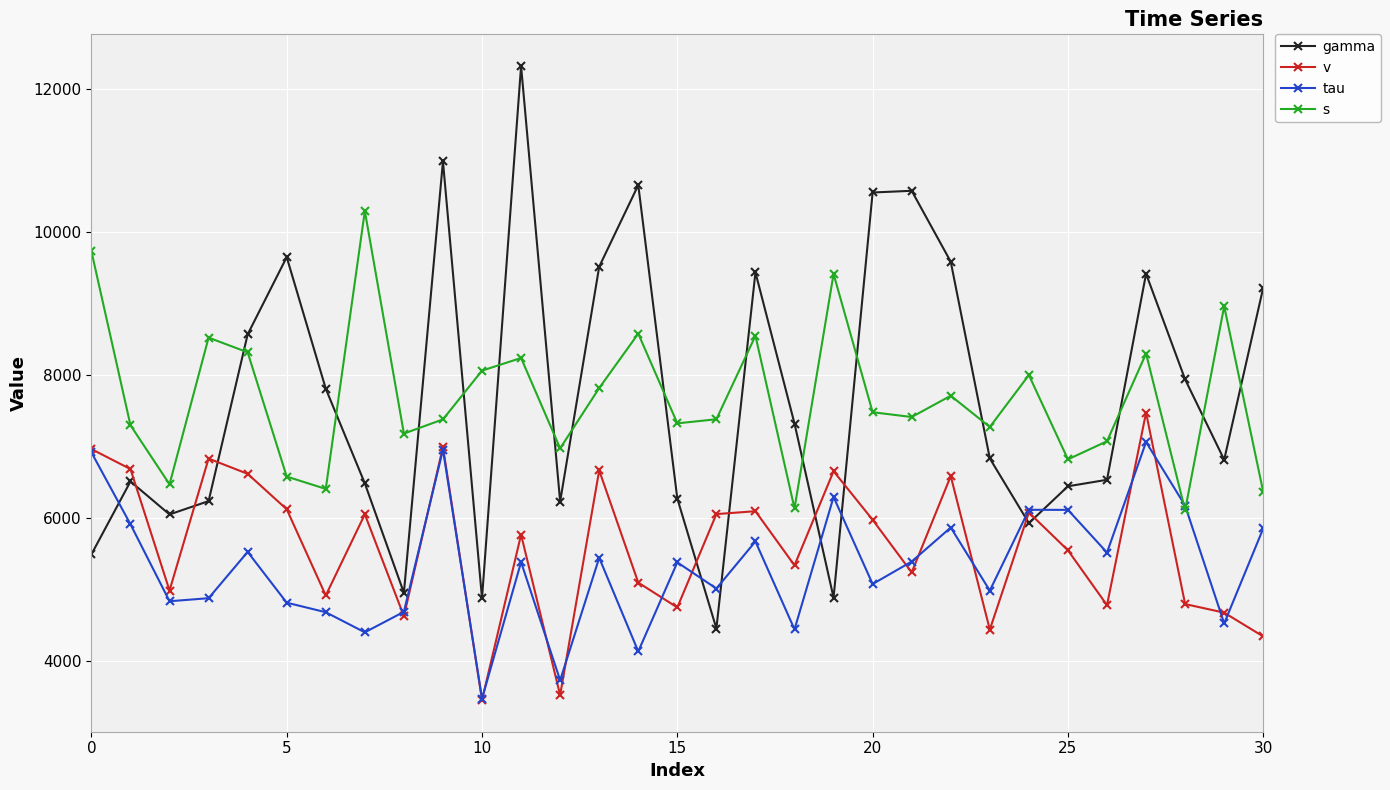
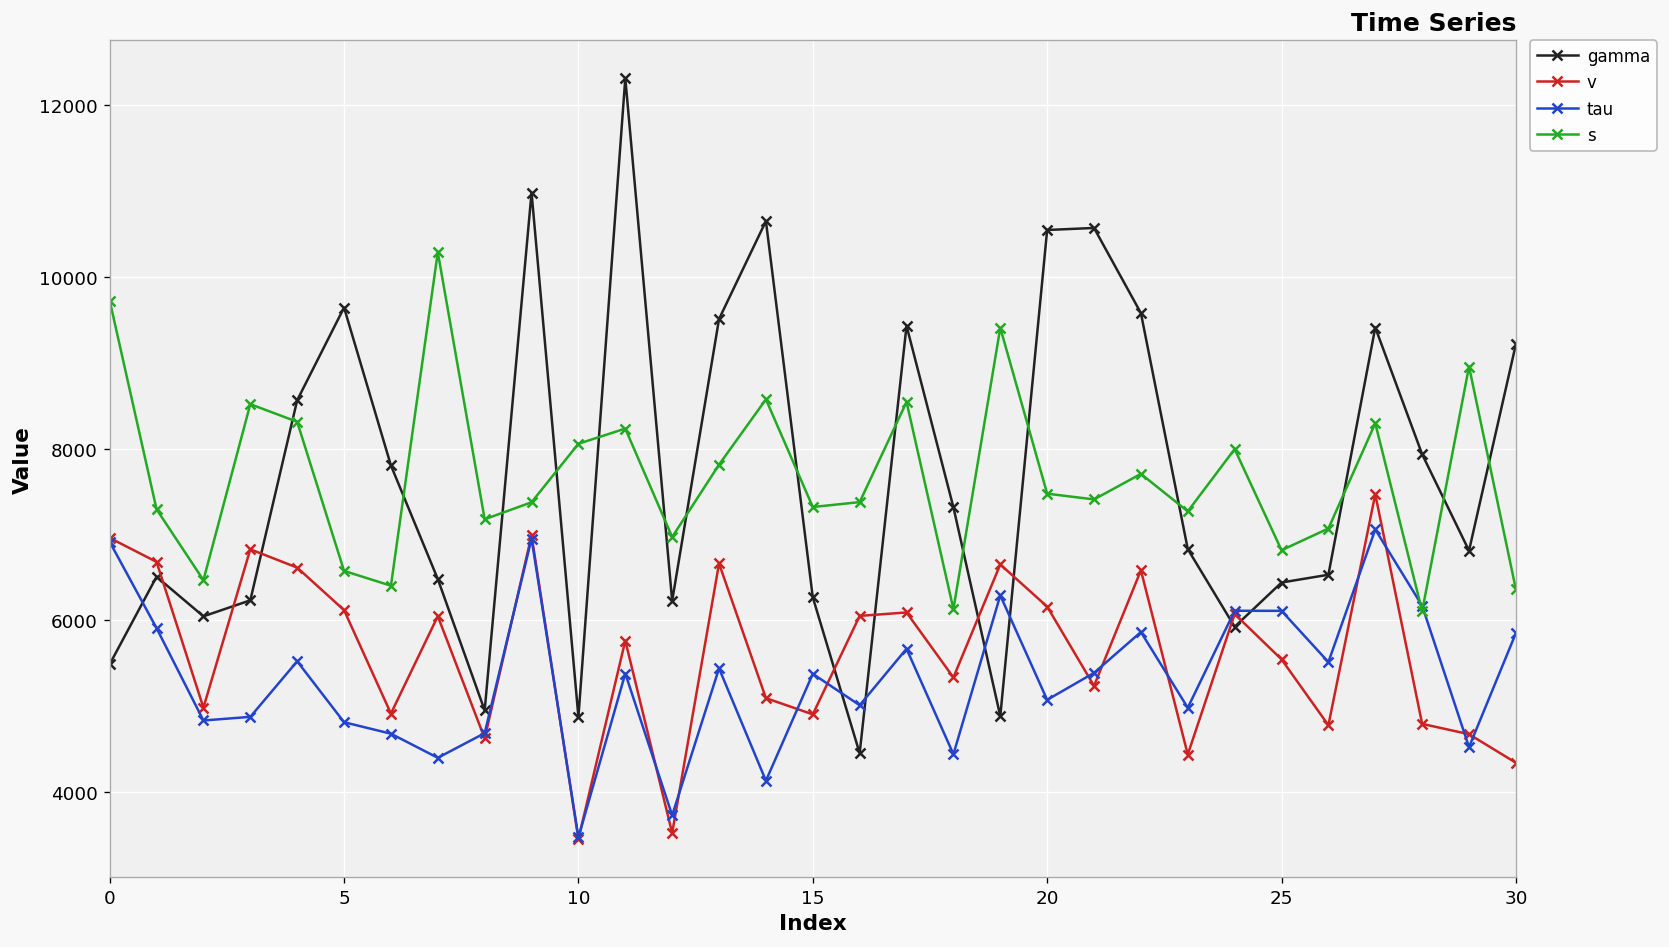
  {
    "gamma": {
      "0": 5500,
      "5": 9600,
      "10": 4900,
      "15": 6300,
      "20": 10500,
      "25": 6400,
      "30": 9200
    },
    "v": {
      "0": 7000,
      "5": 6100,
-     "15": 4700,
-     "20": 6000,
+     "15": 4900,
+     "20": 6200,
      "25": 5500,
      "30": 4300
    },
    "tau": {
      "0": 6900,
      "5": 4800,
      "15": 5400,
      "20": 5100,
      "25": 6100,
      "30": 5900
    },
    "s": {
      "0": 9700,
      "5": 6600,
      "10": 8100,
      "15": 7300,
      "20": 7500,
      "25": 6800,
      "30": 6400
    }
  }
